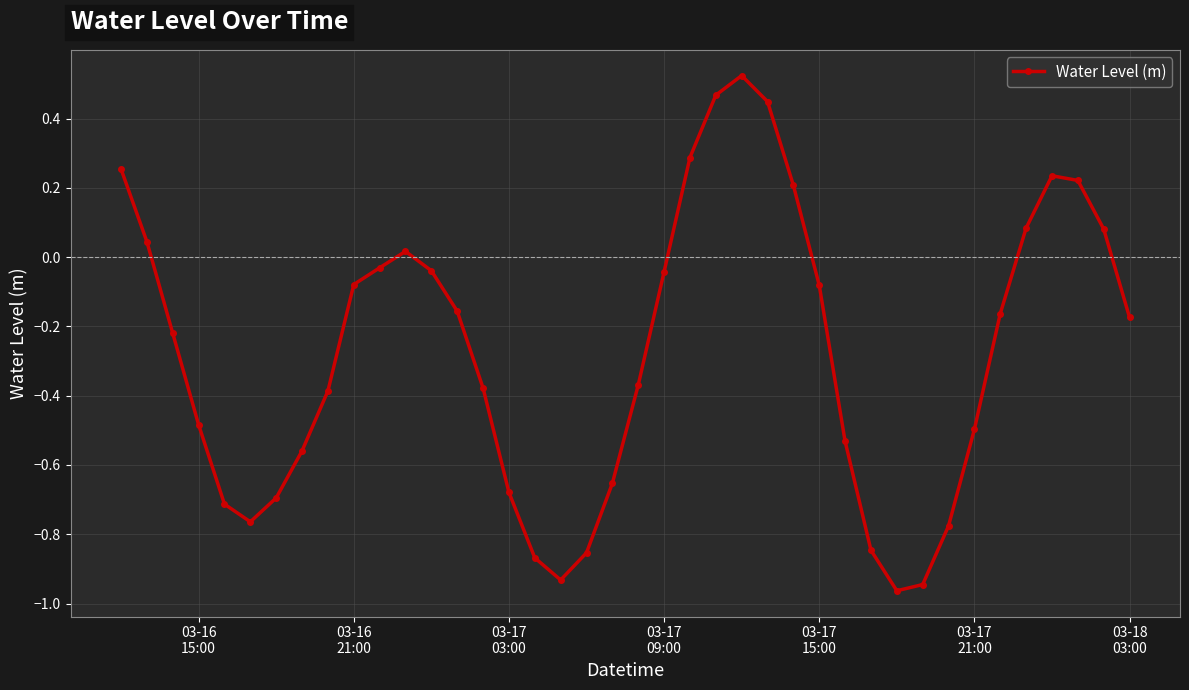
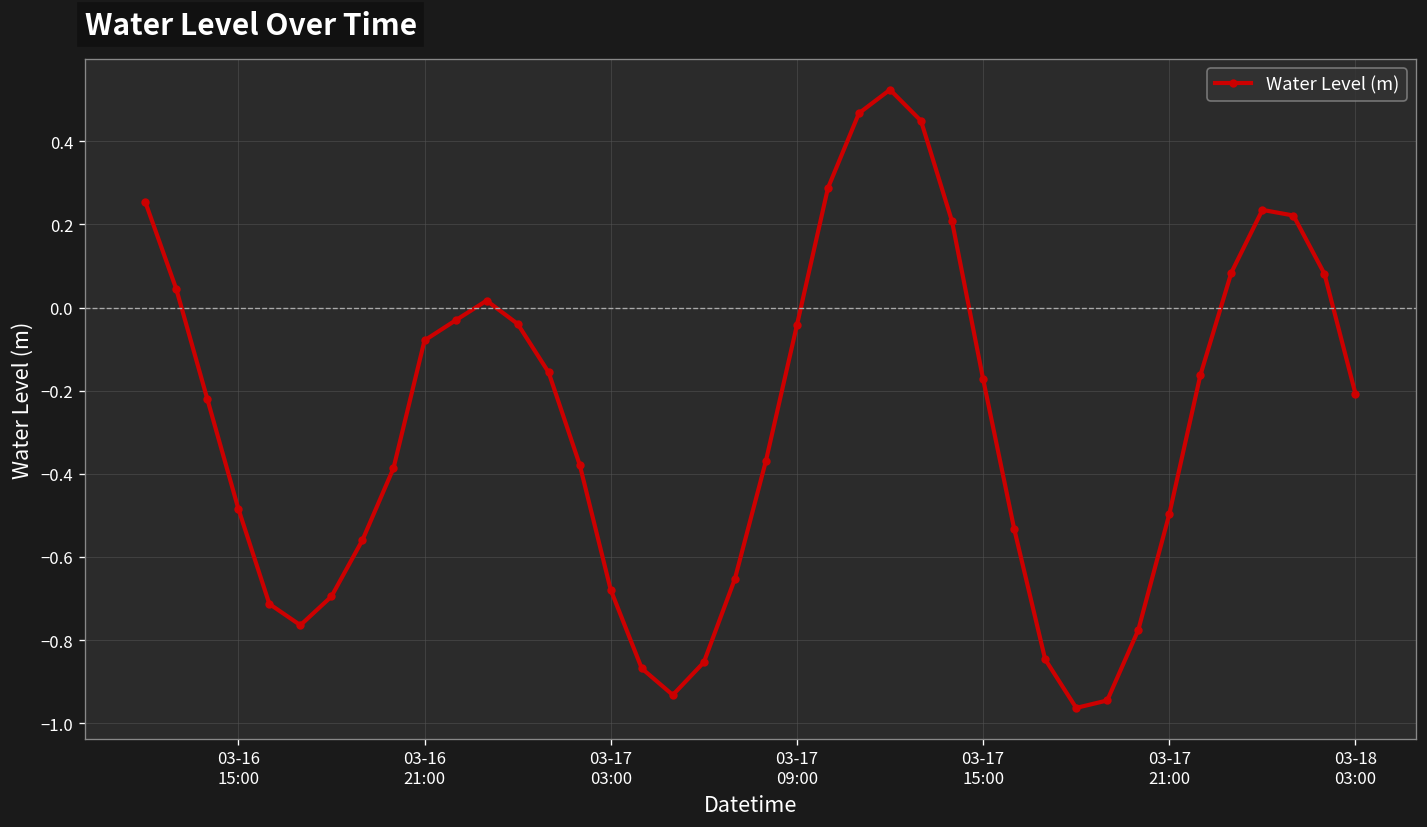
  {
    "03-16 15:00": -0.48,
    "03-16 21:00": -0.08,
    "03-17 03:00": -0.68,
    "03-17 09:00": -0.04,
-   "03-17 15:00": -0.08,
+   "03-17 15:00": -0.17,
    "03-17 21:00": -0.50,
-   "03-18 03:00": -0.17
+   "03-18 03:00": -0.21
  }
